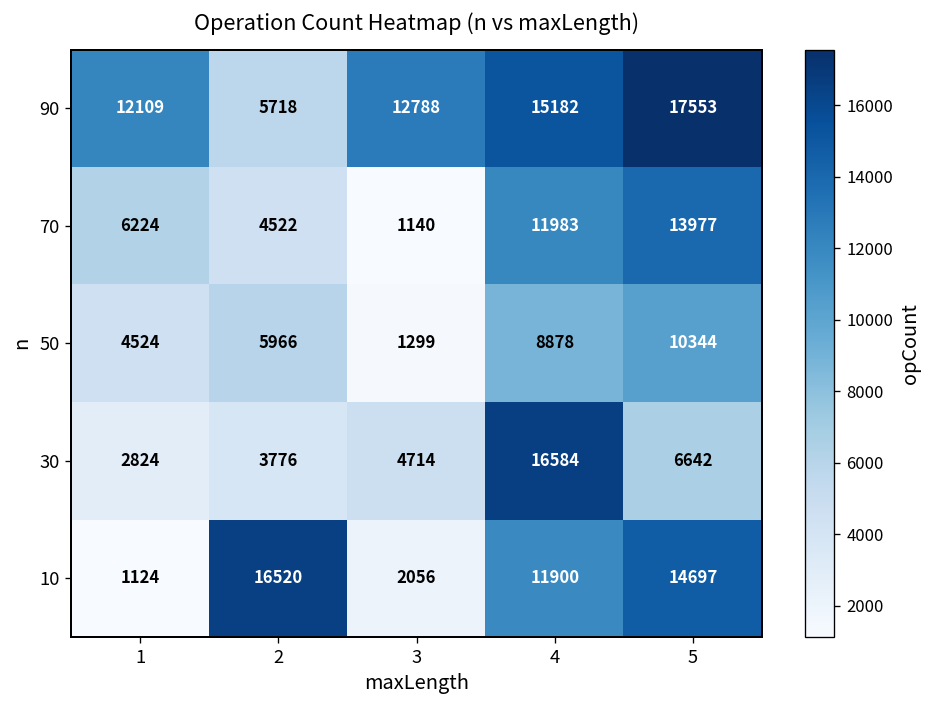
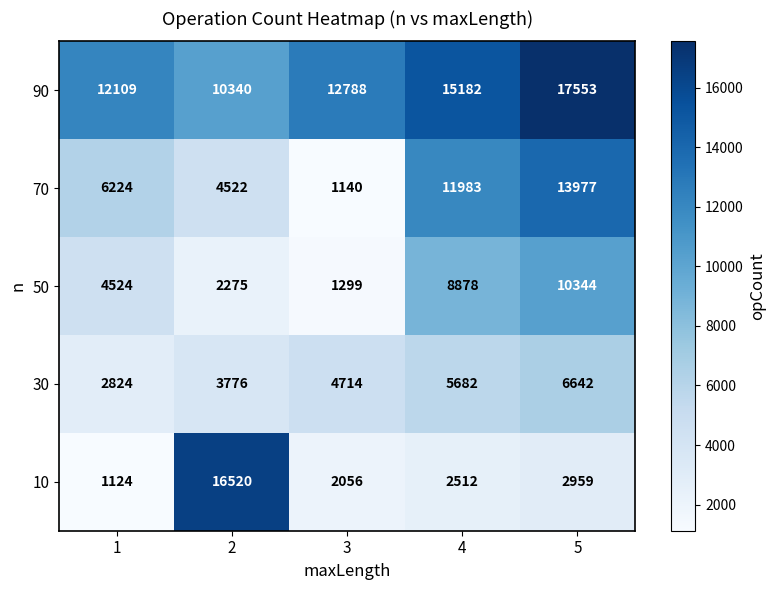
  {
    "90": {
      "1": 12109,
-     "2": 5718,
+     "2": 10340,
      "3": 12788,
      "4": 15182,
      "5": 17553
    },
    "70": {
      "1": 6224,
      "2": 4522,
      "3": 1140,
      "4": 11983,
      "5": 13977
    },
    "50": {
      "1": 4524,
-     "2": 5966,
+     "2": 2275,
      "3": 1299,
      "4": 8878,
      "5": 10344
    },
    "30": {
      "1": 2824,
      "2": 3776,
      "3": 4714,
-     "4": 16584,
+     "4": 5682,
      "5": 6642
    },
    "10": {
      "1": 1124,
      "2": 16520,
      "3": 2056,
-     "4": 11900,
-     "5": 14697
+     "4": 2512,
+     "5": 2959
    }
  }
